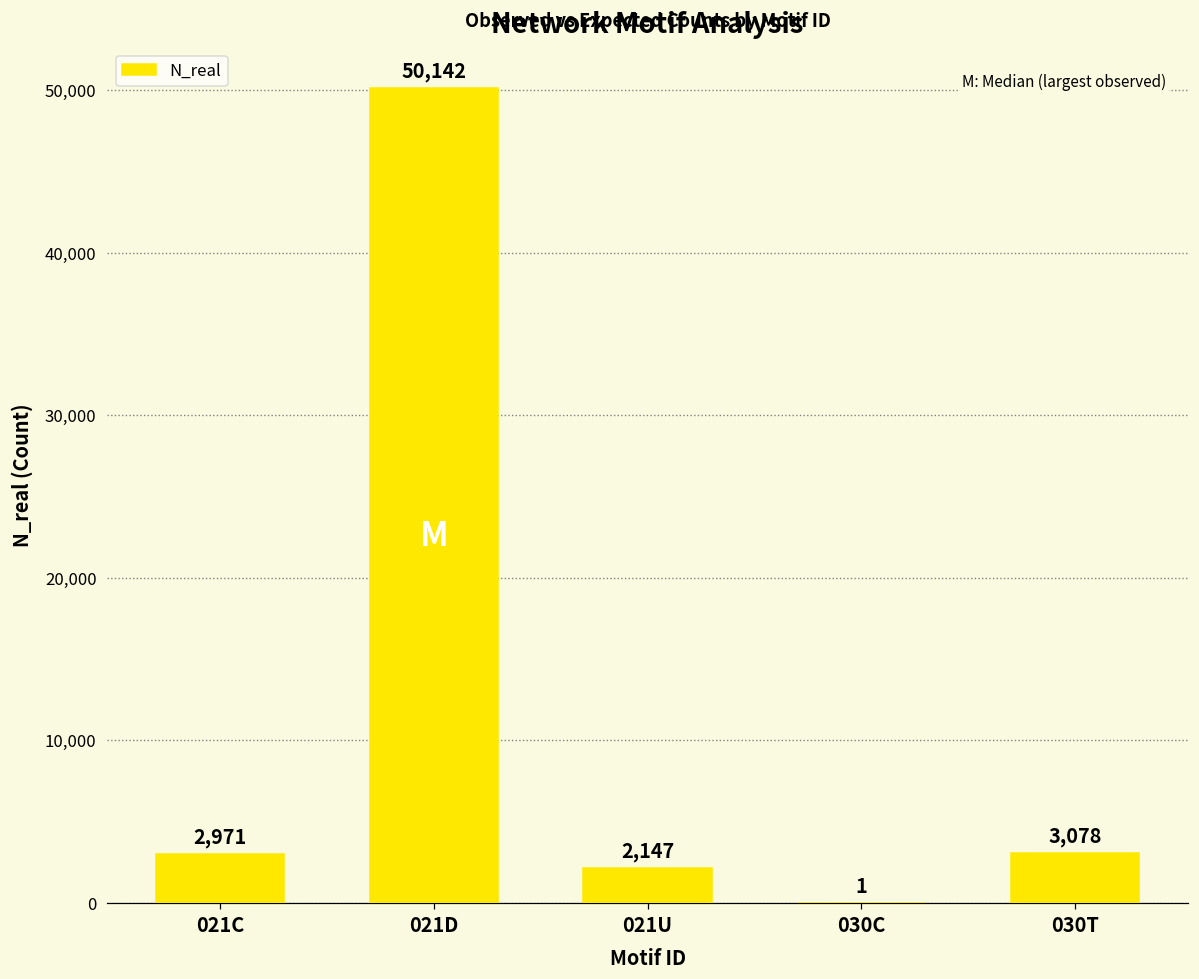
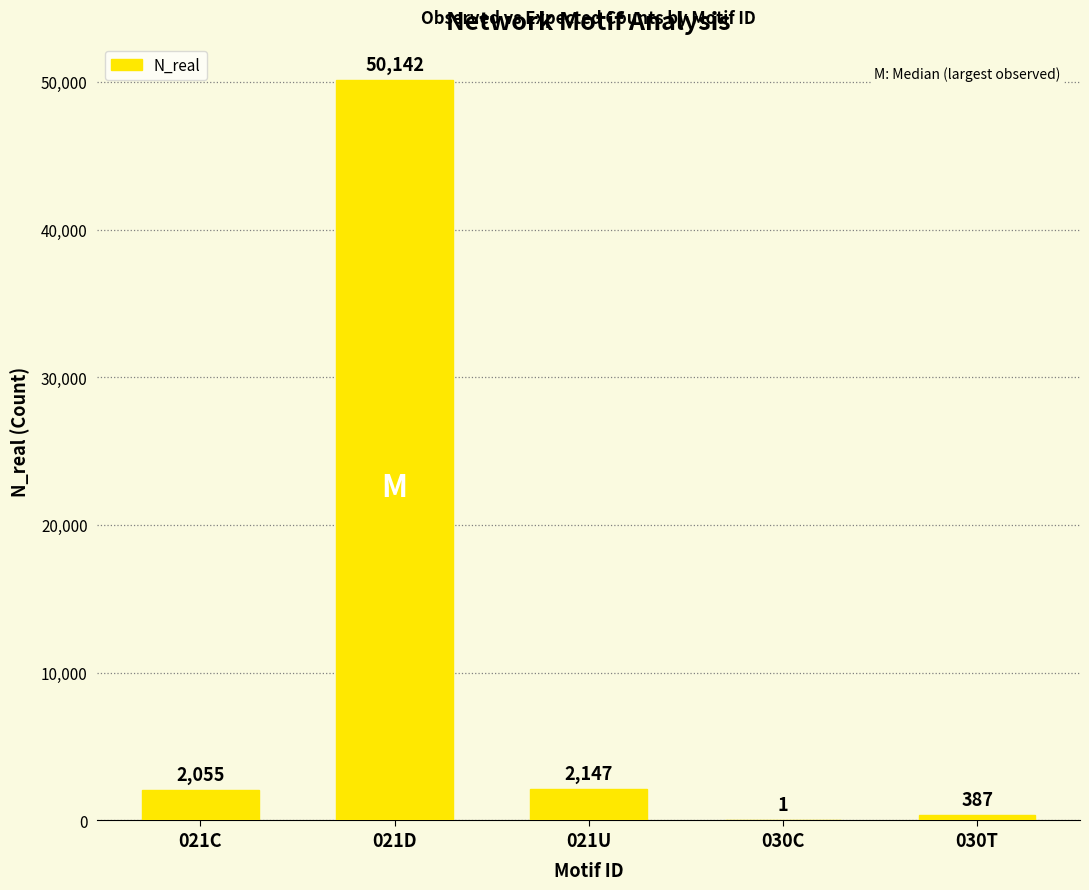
  {
-   "021C": "2,971",
+   "021C": "2,055",
    "021D": "50,142",
    "021U": "2,147",
    "030C": "1",
-   "030T": "3,078"
+   "030T": "387"
  }
